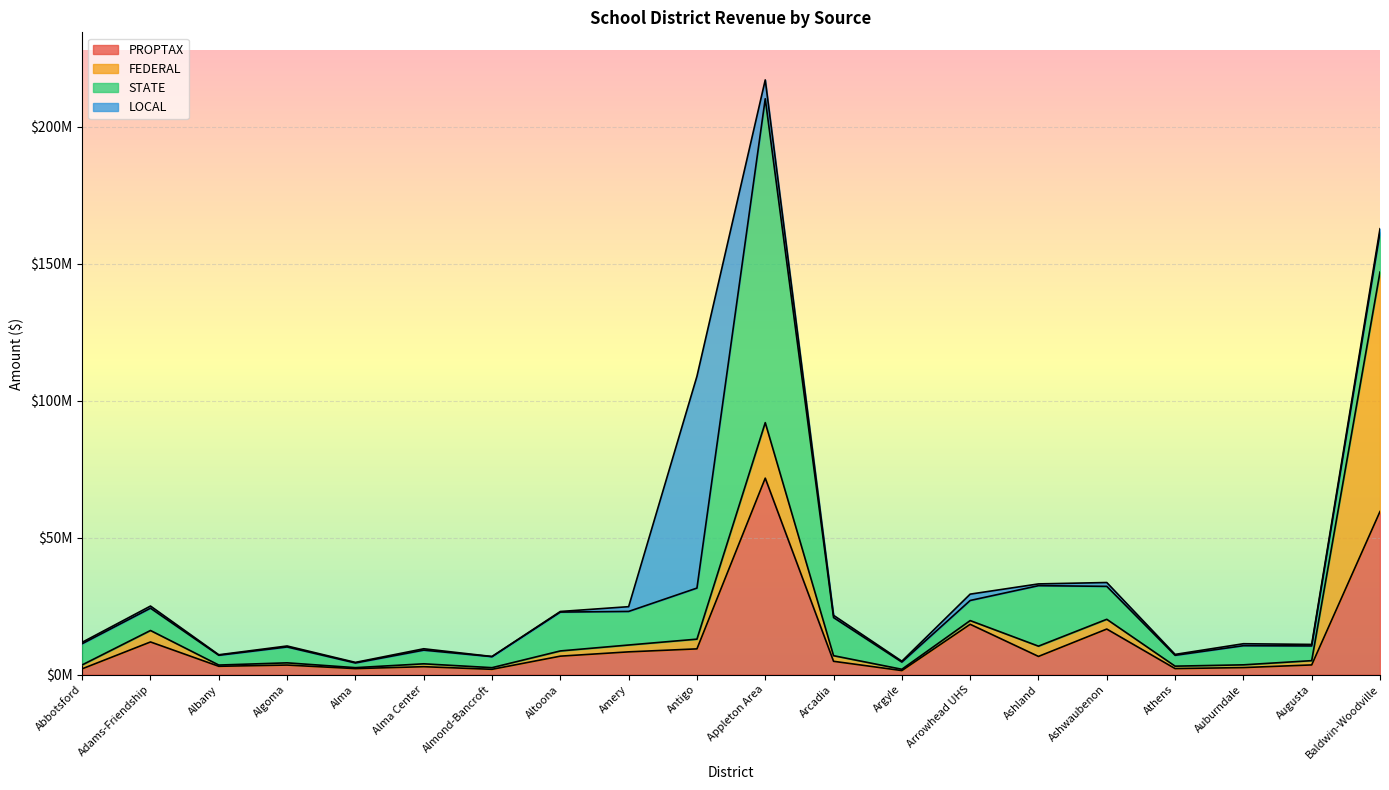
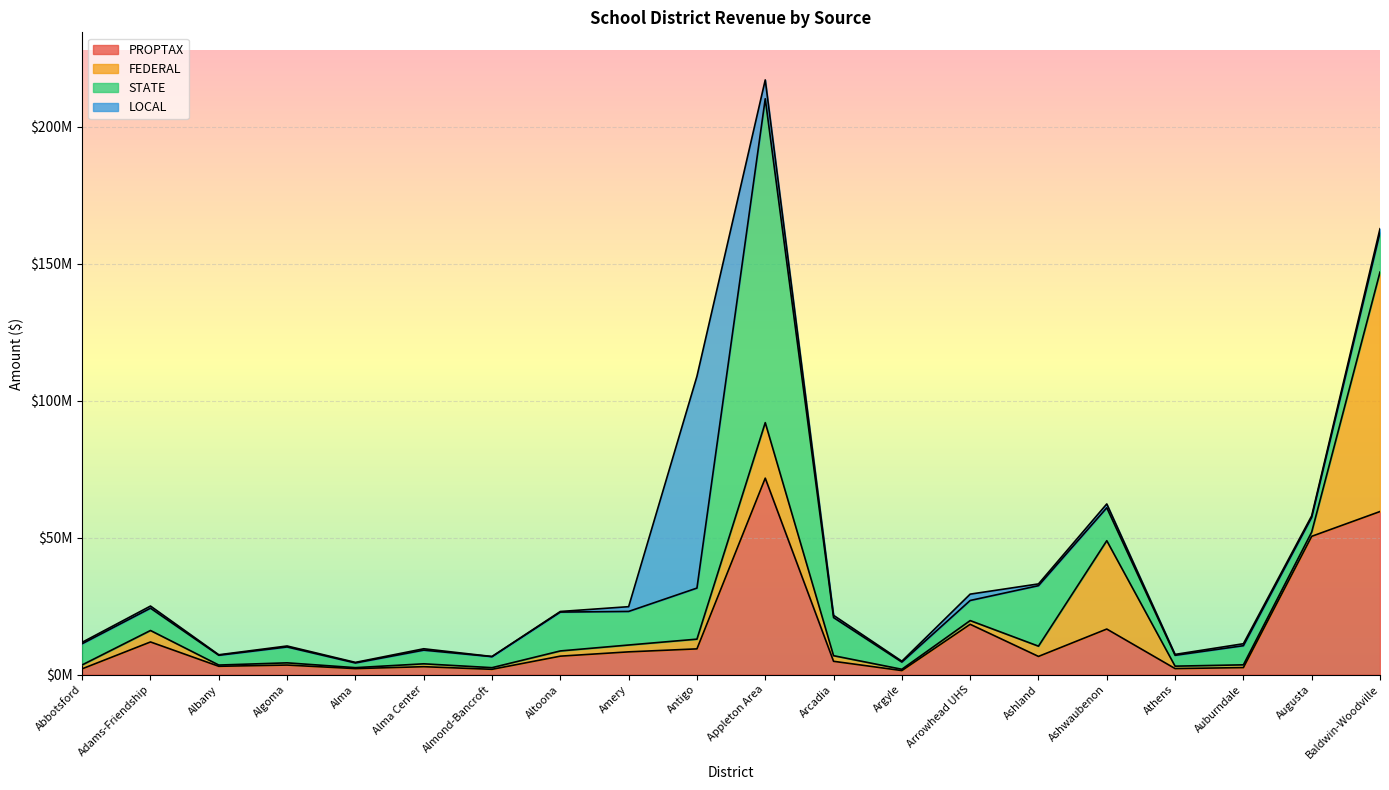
  {
    "PROPTAX": {
      "Abbotsford": "$2000000",
      "Adams-Friendship": "$12000000",
      "Alma Center": "$3000000",
      "Altoona": "$7000000",
      "Amery": "$8000000",
      "Antigo": "$9000000",
      "Appleton Area": "$72000000",
      "Arcadia": "$5000000",
      "Arrowhead UHS": "$18000000",
      "Ashland": "$7000000",
      "Ashwaubenon": "$17000000",
      "Auburndale": "$3000000",
-     "Augusta": "$4000000",
+     "Augusta": "$51000000",
      "Baldwin-Woodville": "$60000000"
    },
    "FEDERAL": {
      "Abbotsford": "$1000000",
      "Adams-Friendship": "$4000000",
      "Alma Center": "$1000000",
      "Altoona": "$2000000",
      "Amery": "$2000000",
      "Antigo": "$4000000",
      "Appleton Area": "$20000000",
      "Arcadia": "$2000000",
      "Arrowhead UHS": "$1000000",
      "Ashland": "$4000000",
-     "Ashwaubenon": "$4000000",
+     "Ashwaubenon": "$32000000",
      "Auburndale": "$1000000",
      "Augusta": "$2000000",
      "Baldwin-Woodville": "$87000000"
    },
    "STATE": {
      "Amery": "$12000000",
      "Antigo": "$19000000",
      "Appleton Area": "$118000000",
      "Arrowhead UHS": "$7000000",
      "Ashwaubenon": "$12000000",
      "Baldwin-Woodville": "$14000000"
    },
    "LOCAL": {
      "Amery": "$2000000",
      "Antigo": "$77000000",
      "Appleton Area": "$7000000",
      "Arrowhead UHS": "$2000000",
      "Ashwaubenon": "$1000000",
      "Baldwin-Woodville": "$1000000"
    }
  }
